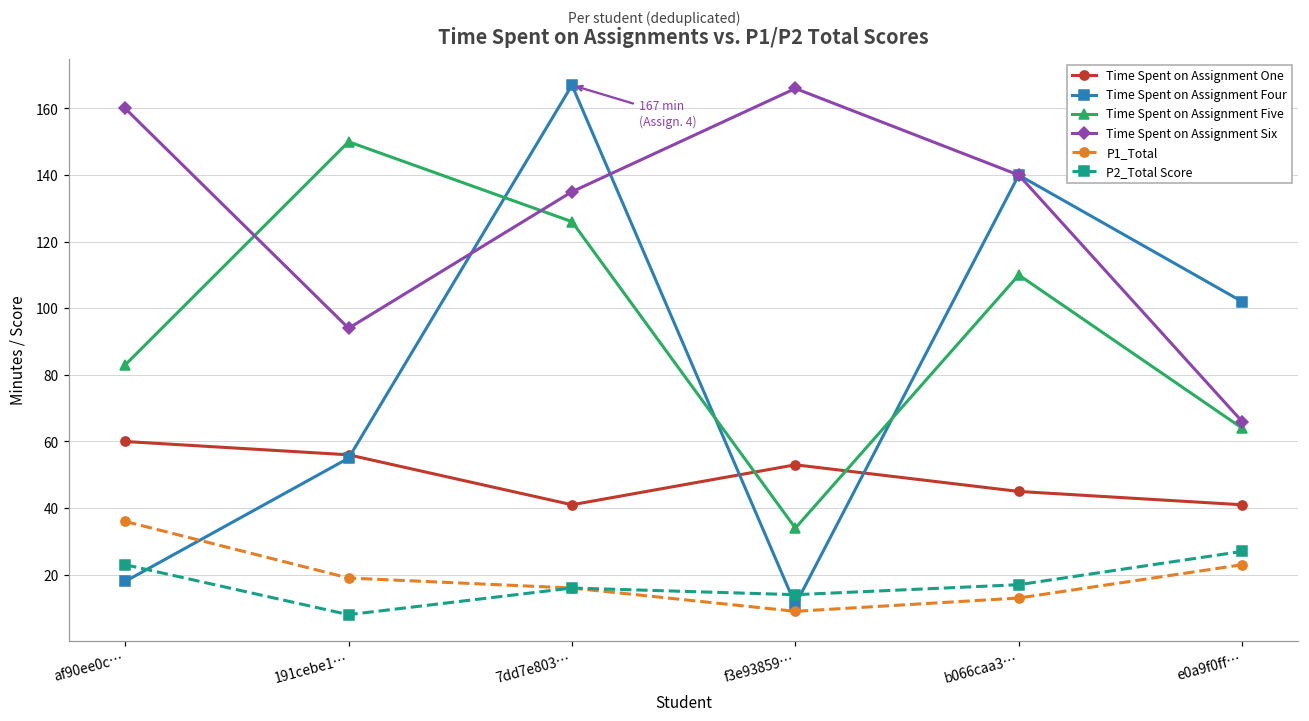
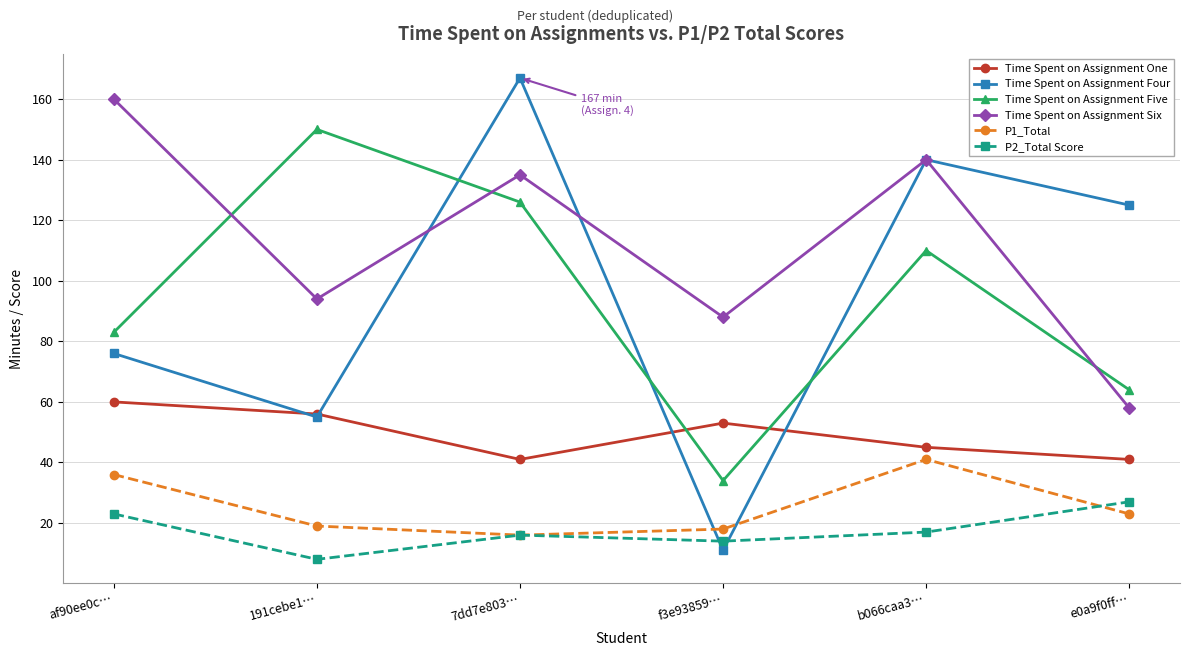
  {
    "Time Spent on Assignment One": {
      "af90ee0c…": 60,
      "191cebe1…": 56,
      "7dd7e803…": 41,
      "f3e93859…": 53,
      "b066caa3…": 45,
      "e0a9f0ff…": 41
    },
    "Time Spent on Assignment Four": {
-     "af90ee0c…": 18,
+     "af90ee0c…": 76,
      "191cebe1…": 55,
      "f3e93859…": 11,
-     "e0a9f0ff…": 102
+     "e0a9f0ff…": 125
    },
    "Time Spent on Assignment Six": {
      "af90ee0c…": 160,
      "191cebe1…": 94,
      "7dd7e803…": 135,
-     "f3e93859…": 166,
-     "e0a9f0ff…": 66
+     "f3e93859…": 88,
+     "e0a9f0ff…": 58
    },
    "P1_Total": {
      "af90ee0c…": 36,
      "191cebe1…": 19,
-     "f3e93859…": 9,
-     "b066caa3…": 13,
+     "f3e93859…": 18,
+     "b066caa3…": 41,
      "e0a9f0ff…": 23
    }
  }
